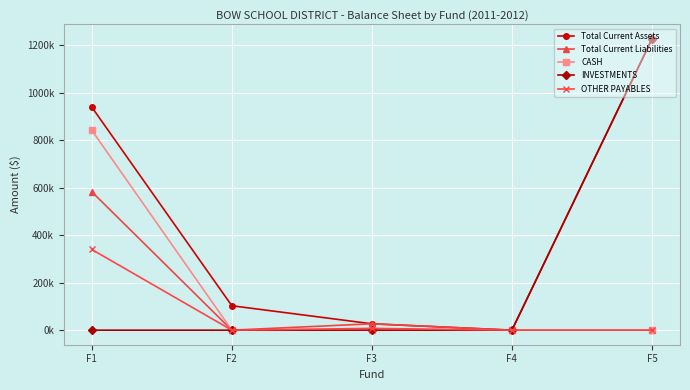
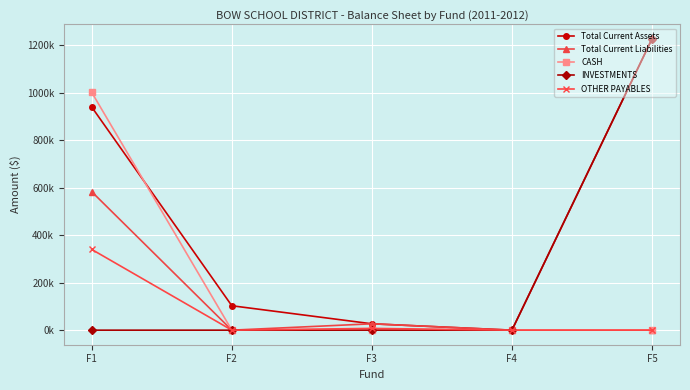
  {
    "CASH": {
-     "F1": 840000
+     "F1": 1000000
    }
  }
